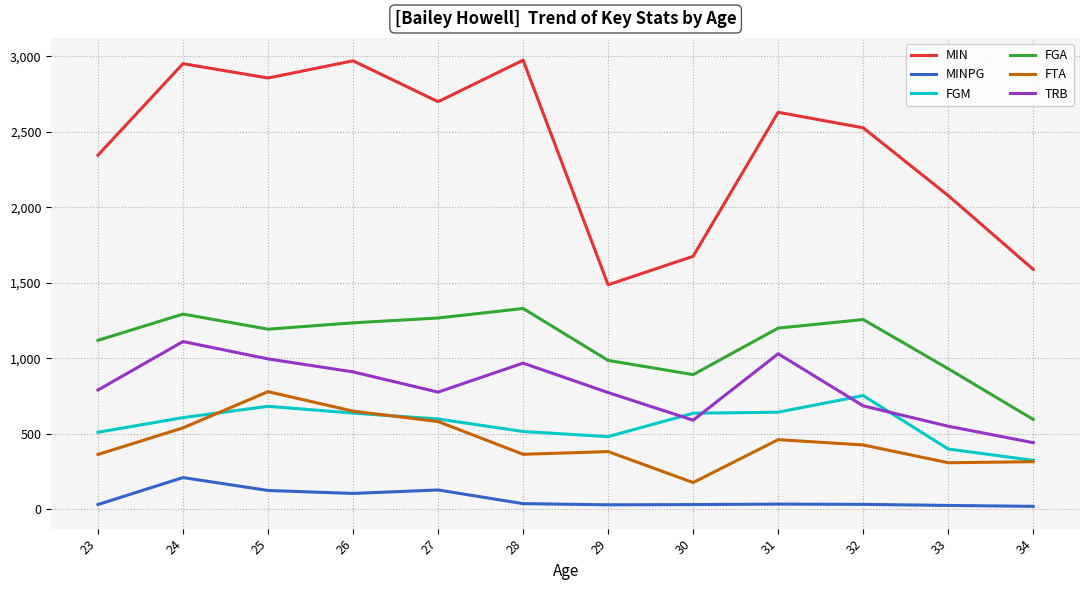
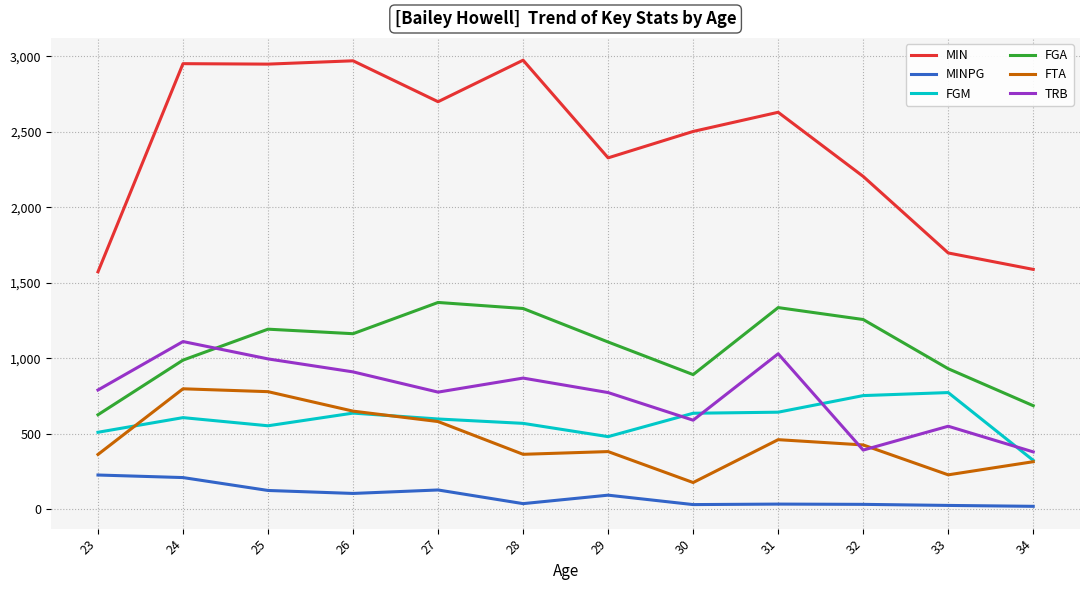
  {
    "MIN": {
-     "23": "2,350",
+     "23": "1,570",
      "24": "2,950",
-     "25": "2,860",
+     "25": "2,950",
      "26": "2,970",
      "27": "2,700",
      "28": "2,980",
-     "29": "1,490",
-     "30": "1,680",
+     "29": "2,330",
+     "30": "2,500",
      "31": "2,630",
-     "32": "2,530",
-     "33": "2,080",
+     "32": "2,210",
+     "33": "1,700",
      "34": "1,590"
    },
    "MINPG": {
-     "23": "30",
+     "23": "230",
      "24": "210",
      "25": "120",
      "26": "100",
      "27": "130",
      "28": "40",
-     "29": "30",
+     "29": "90",
      "30": "30",
      "31": "30",
      "32": "30",
      "33": "30",
      "34": "20"
    },
    "FGM": {
      "23": "510",
      "24": "610",
-     "25": "680",
+     "25": "550",
      "27": "600",
-     "28": "520",
+     "28": "570",
      "29": "480",
      "30": "640",
      "31": "640",
      "32": "750",
-     "33": "400"
+     "33": "770"
    },
    "FGA": {
-     "23": "1,120",
-     "24": "1,290",
+     "23": "630",
+     "24": "990",
      "25": "1,190",
-     "26": "1,240",
-     "27": "1,270",
+     "26": "1,160",
+     "27": "1,370",
      "28": "1,330",
-     "29": "990",
+     "29": "1,110",
      "30": "890",
-     "31": "1,200",
+     "31": "1,340",
      "32": "1,260",
      "33": "930",
-     "34": "600"
+     "34": "690"
    },
    "FTA": {
      "23": "360",
-     "24": "540",
+     "24": "800",
      "25": "780",
      "27": "580",
      "28": "360",
      "29": "380",
      "30": "180",
      "31": "460",
      "32": "430",
-     "33": "310"
+     "33": "230"
    },
    "TRB": {
      "23": "790",
      "24": "1,110",
      "25": "1,000",
      "26": "910",
      "27": "780",
-     "28": "970",
+     "28": "870",
      "29": "770",
      "30": "590",
      "31": "1,030",
-     "32": "690",
+     "32": "390",
      "33": "550",
-     "34": "440"
+     "34": "380"
    }
  }
